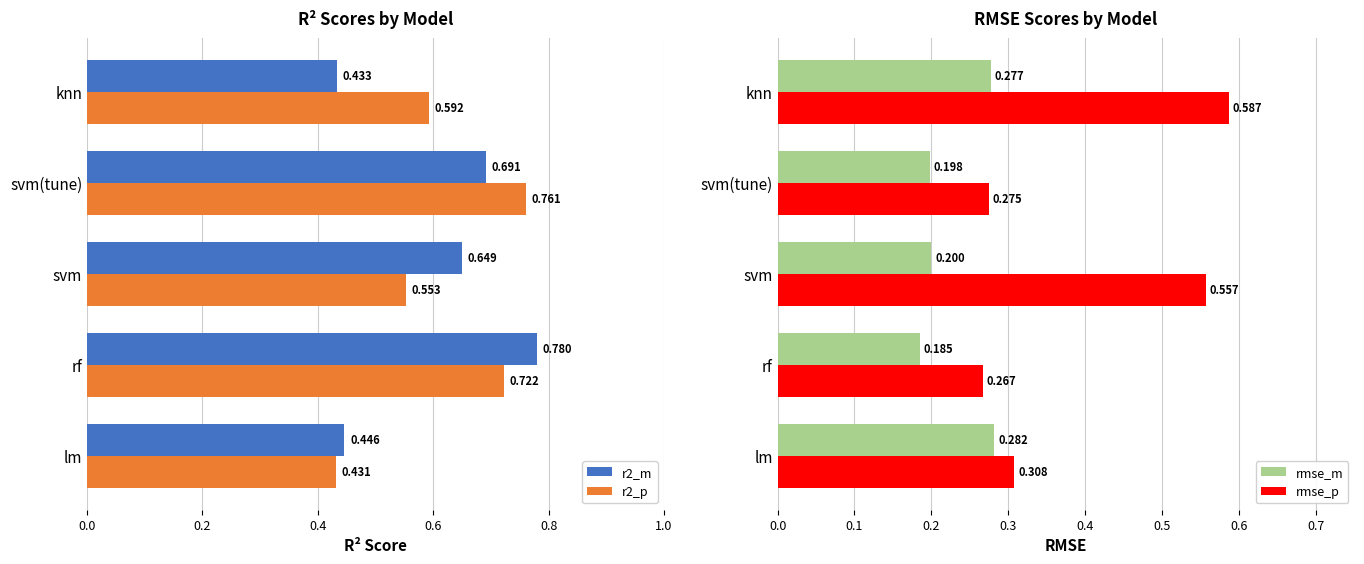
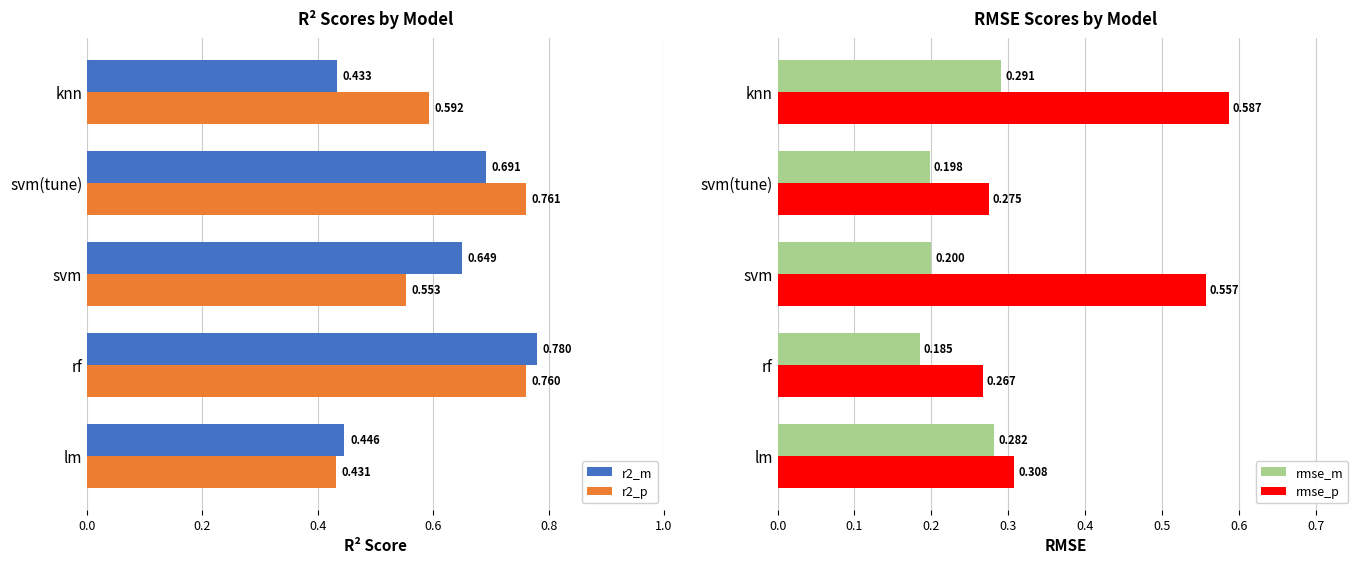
  {
    "R² Scores by Model": {
      "r2_m": {
        "knn": 0.433,
        "svm(tune)": 0.691,
        "svm": 0.649,
        "rf": 0.780,
        "lm": 0.446
      },
      "r2_p": {
        "knn": 0.592,
        "svm(tune)": 0.761,
        "svm": 0.553,
-       "rf": 0.722,
+       "rf": 0.760,
        "lm": 0.431
      }
    },
    "RMSE Scores by Model": {
      "rmse_m": {
-       "knn": 0.277,
+       "knn": 0.291,
        "svm(tune)": 0.198,
        "svm": 0.200,
        "rf": 0.185,
        "lm": 0.282
      },
      "rmse_p": {
        "knn": 0.587,
        "svm(tune)": 0.275,
        "svm": 0.557,
        "rf": 0.267,
        "lm": 0.308
      }
    }
  }
